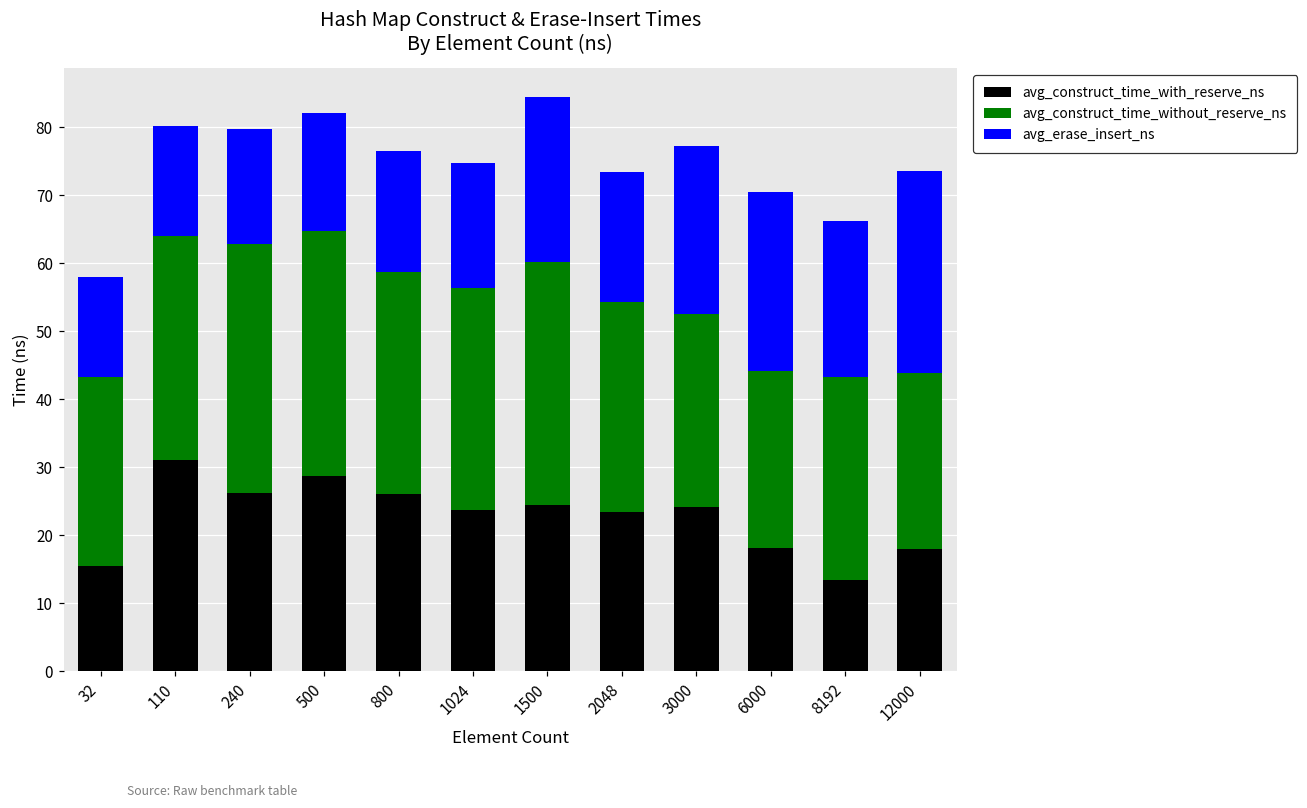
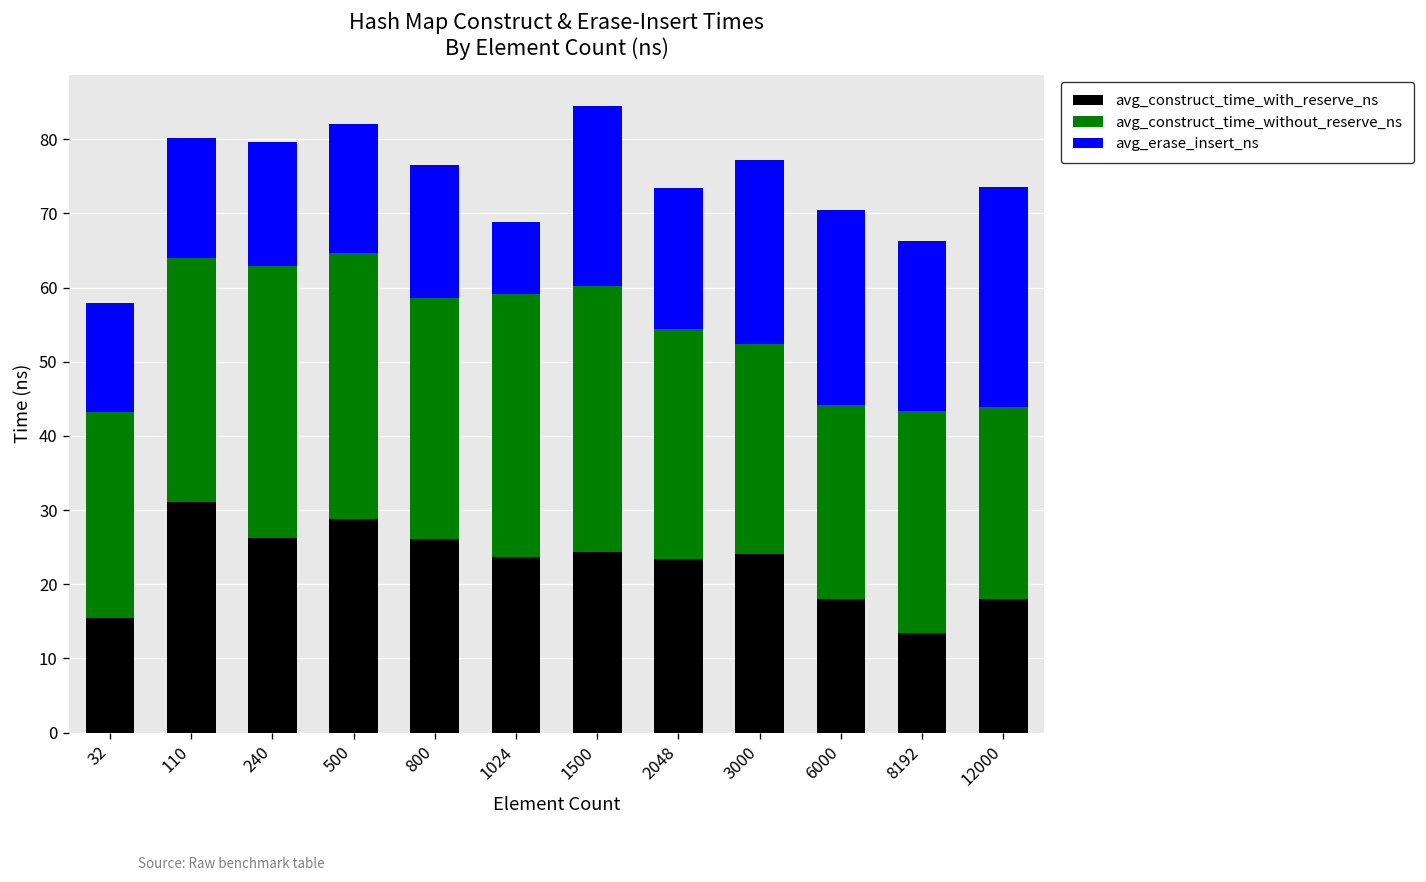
  {
    "avg_construct_time_with_reserve_ns": {
      "32": 15,
      "110": 31,
      "240": 26,
      "500": 29,
      "800": 26,
      "1024": 24,
      "1500": 24,
      "2048": 23,
      "3000": 24,
      "6000": 18,
      "8192": 13,
      "12000": 18
    },
    "avg_construct_time_without_reserve_ns": {
      "32": 28,
      "110": 33,
      "240": 37,
      "500": 36,
      "800": 33,
-     "1024": 33,
+     "1024": 35,
      "1500": 36,
      "2048": 31,
      "3000": 28,
      "6000": 26,
      "8192": 30,
      "12000": 26
    },
    "avg_erase_insert_ns": {
      "32": 15,
      "110": 16,
      "240": 17,
      "500": 17,
      "800": 18,
-     "1024": 18,
+     "1024": 10,
      "1500": 24,
      "2048": 19,
      "3000": 25,
      "6000": 26,
      "8192": 23,
      "12000": 30
    }
  }
